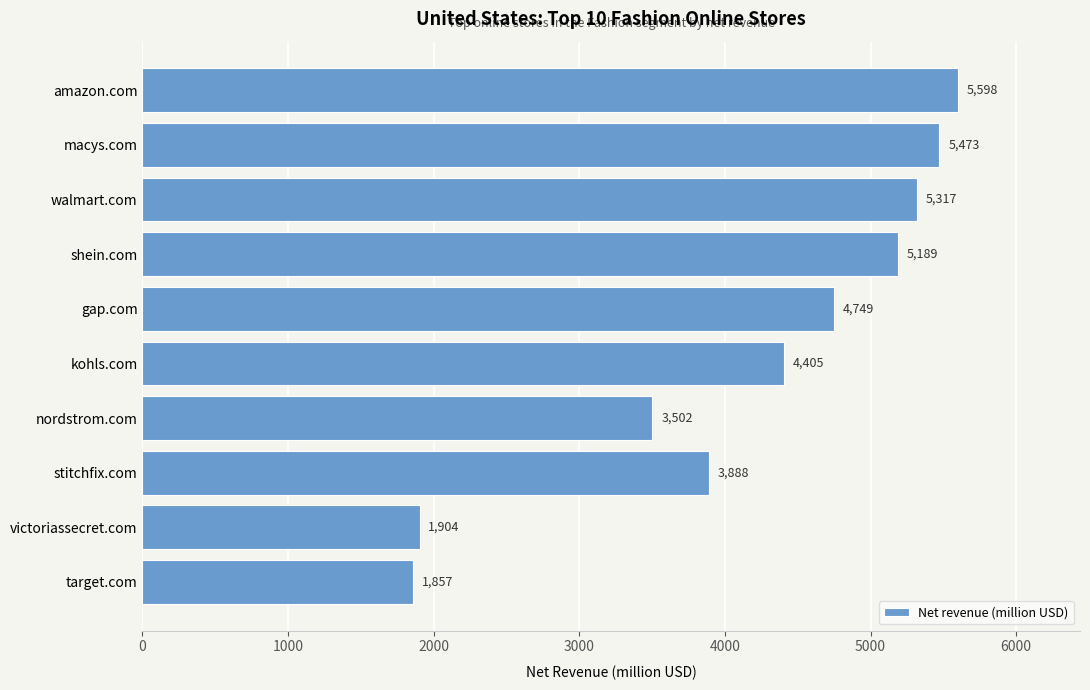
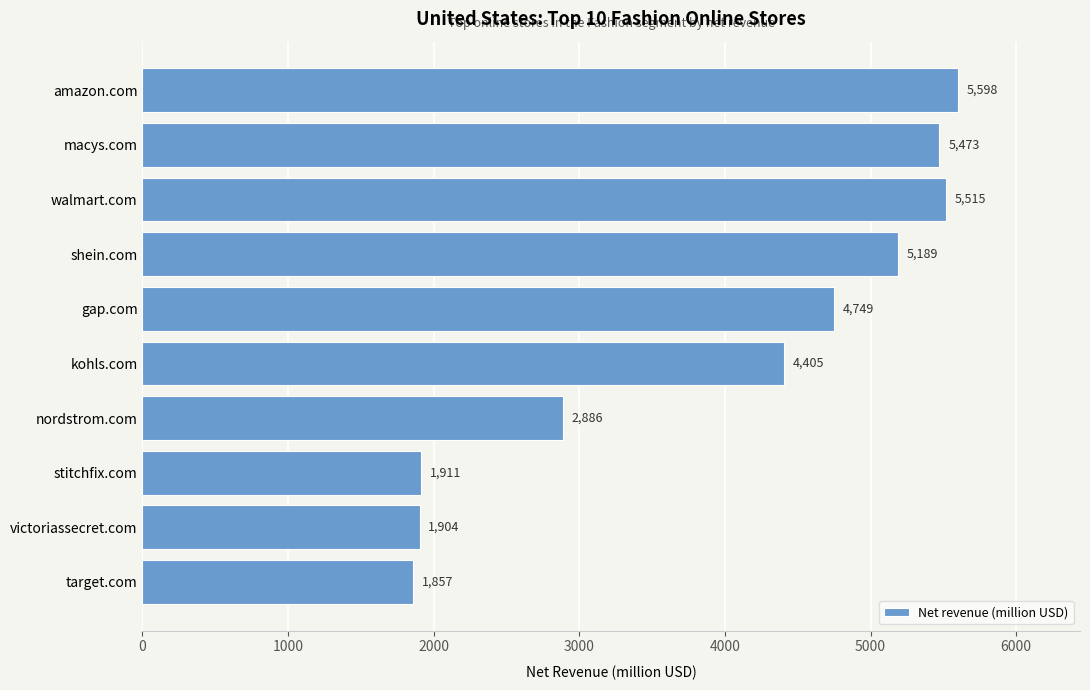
  {
    "amazon.com": "5,598",
    "macys.com": "5,473",
-   "walmart.com": "5,317",
+   "walmart.com": "5,515",
    "shein.com": "5,189",
    "gap.com": "4,749",
    "kohls.com": "4,405",
-   "nordstrom.com": "3,502",
-   "stitchfix.com": "3,888",
+   "nordstrom.com": "2,886",
+   "stitchfix.com": "1,911",
    "victoriassecret.com": "1,904",
    "target.com": "1,857"
  }
